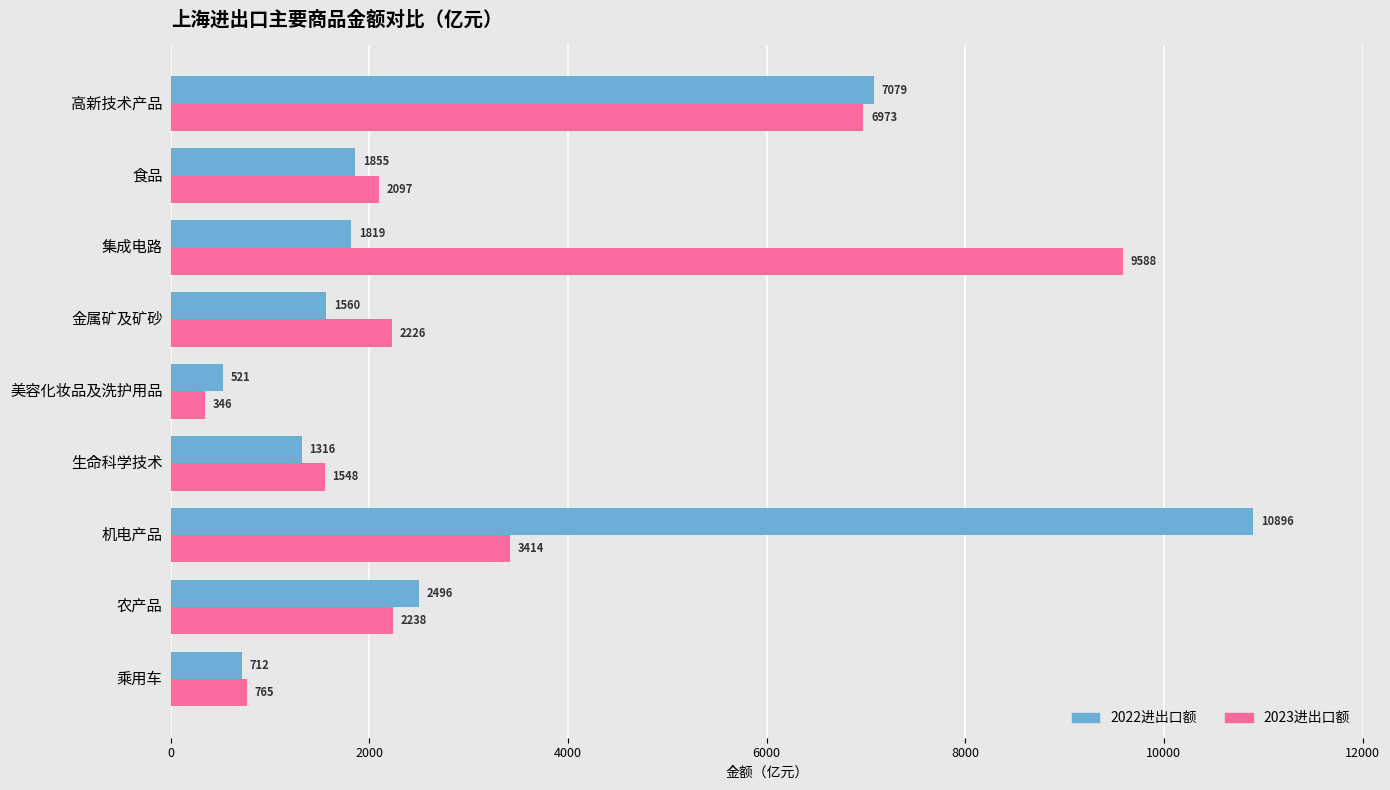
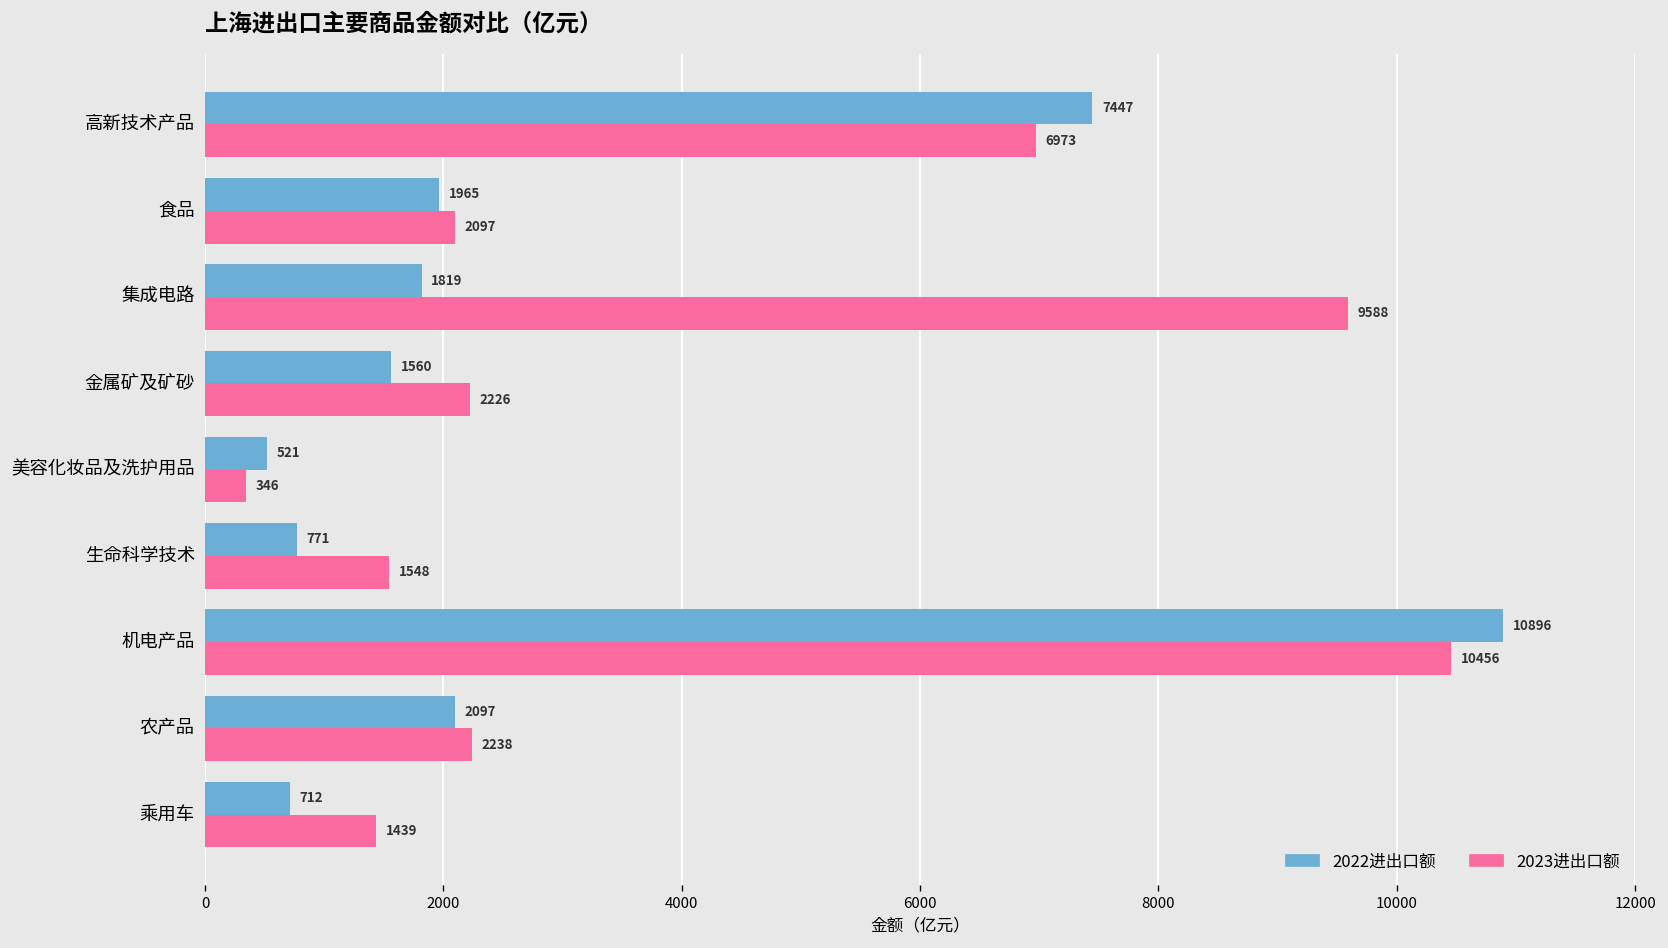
  {
    "2022进出口额": {
-     "高新技术产品": 7079,
-     "食品": 1855,
+     "高新技术产品": 7447,
+     "食品": 1965,
      "集成电路": 1819,
      "金属矿及矿砂": 1560,
      "美容化妆品及洗护用品": 521,
-     "生命科学技术": 1316,
+     "生命科学技术": 771,
      "机电产品": 10896,
-     "农产品": 2496,
+     "农产品": 2097,
      "乘用车": 712
    },
    "2023进出口额": {
      "高新技术产品": 6973,
      "食品": 2097,
      "集成电路": 9588,
      "金属矿及矿砂": 2226,
      "美容化妆品及洗护用品": 346,
      "生命科学技术": 1548,
-     "机电产品": 3414,
+     "机电产品": 10456,
      "农产品": 2238,
-     "乘用车": 765
+     "乘用车": 1439
    }
  }
